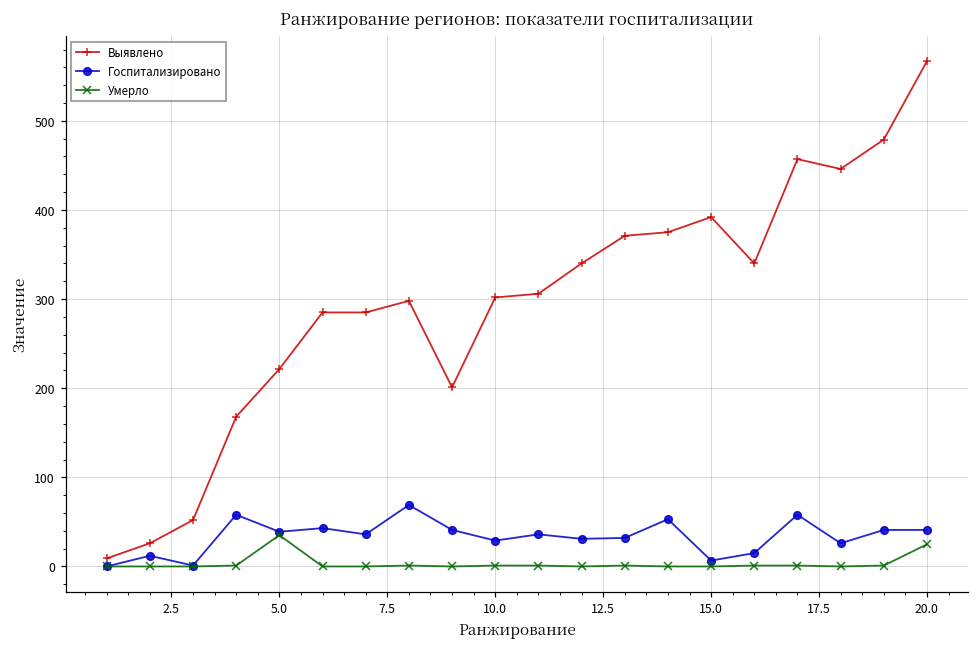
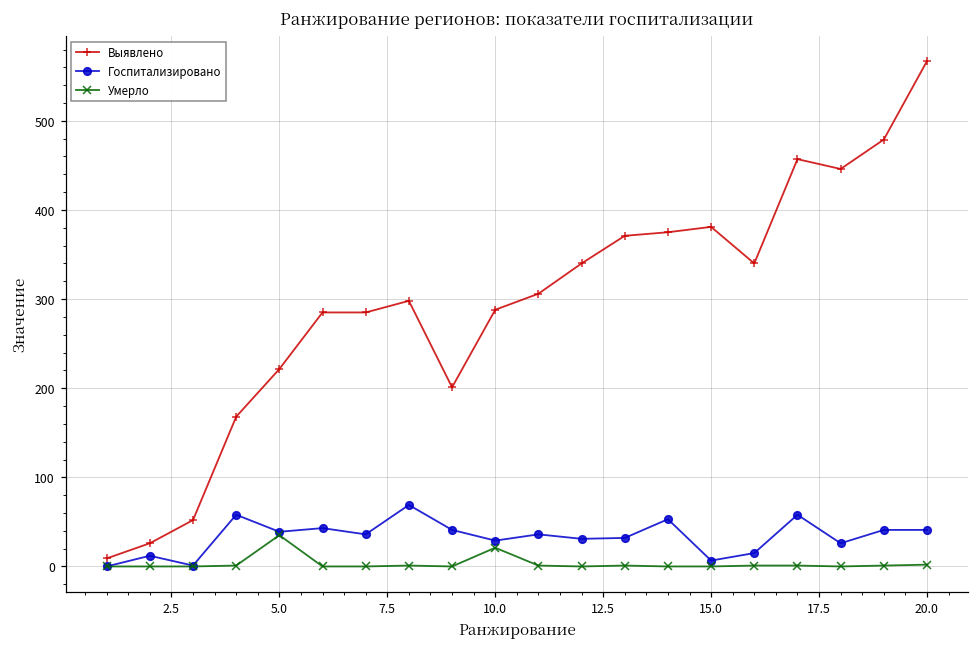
  {
    "Выявлено": {
      "5.0": 220,
-     "10.0": 300,
-     "15.0": 390,
+     "10.0": 290,
+     "15.0": 380,
      "20.0": 570
    },
    "Госпитализировано": {
      "5.0": 40,
      "10.0": 30,
      "15.0": 10,
      "20.0": 40
    },
    "Умерло": {
      "5.0": 40,
-     "10.0": 0,
+     "10.0": 20,
      "15.0": 0,
-     "20.0": 20
+     "20.0": 0
    }
  }
